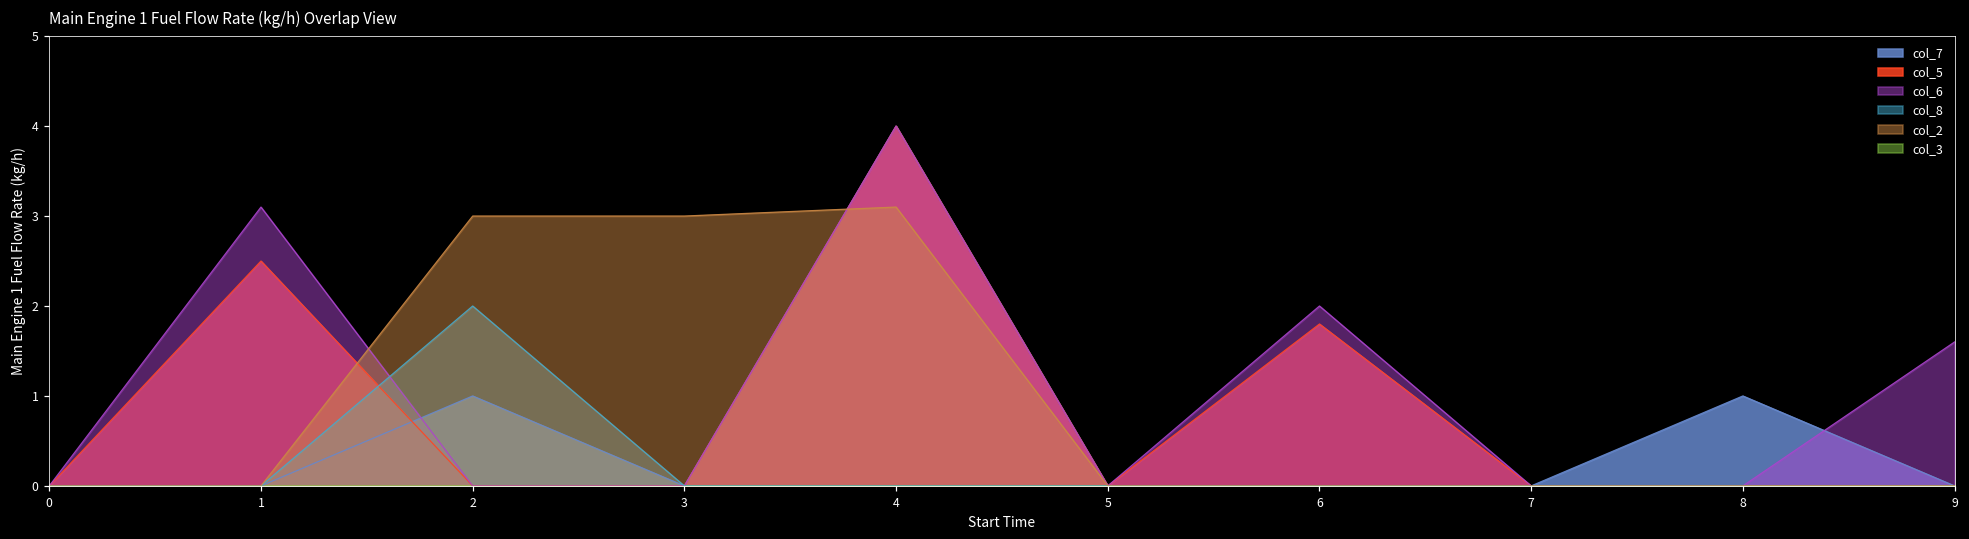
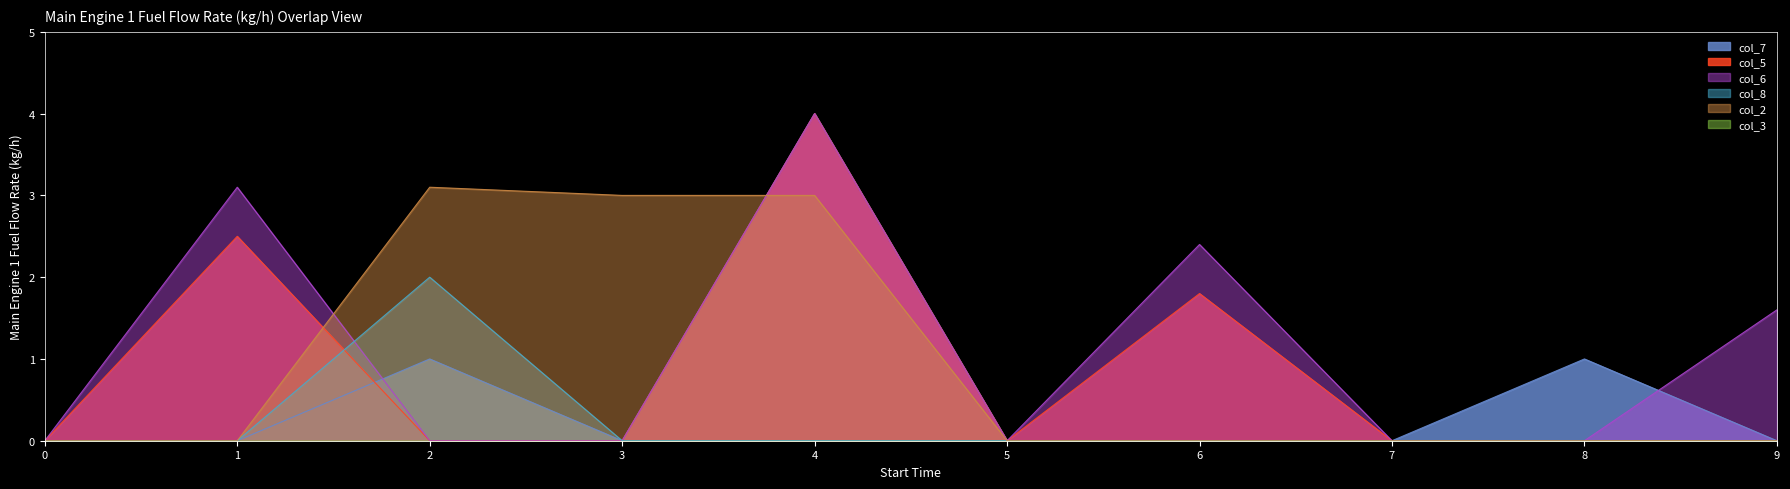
  {
    "col_5": {
      "1": 2.5,
      "6": 1.8
    },
    "col_6": {
      "1": 3.1,
-     "6": 2.0,
+     "6": 2.4,
      "9": 1.6
    },
    "col_2": {
-     "2": 3.0,
+     "2": 3.1,
      "3": 3.0,
-     "4": 3.1
+     "4": 3.0
    }
  }
